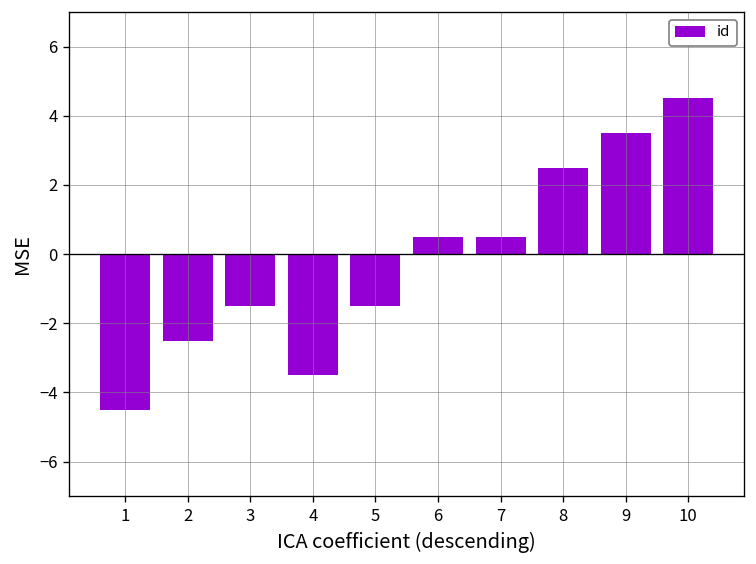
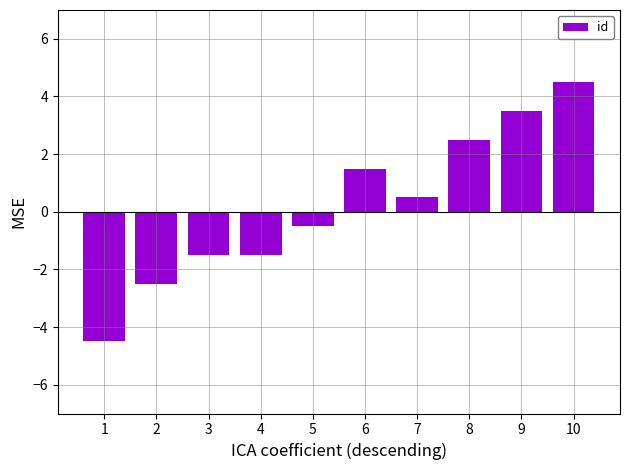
  {
    "1": -4.5,
    "2": -2.5,
    "3": -1.5,
-   "4": -3.5,
-   "5": -1.5,
-   "6": 0.5,
+   "4": -1.5,
+   "5": -0.5,
+   "6": 1.5,
    "7": 0.5,
    "8": 2.5,
    "9": 3.5,
    "10": 4.5
  }
